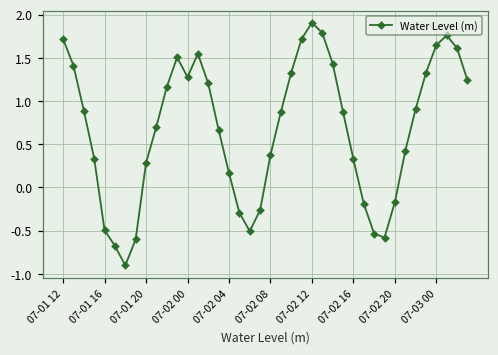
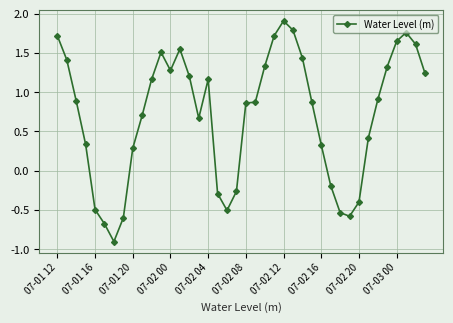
  {
    "07-01 12": 1.7,
    "07-01 16": -0.5,
    "07-01 20": 0.3,
    "07-02 00": 1.3,
-   "07-02 04": 0.2,
-   "07-02 08": 0.4,
+   "07-02 04": 1.2,
+   "07-02 08": 0.9,
    "07-02 12": 1.9,
    "07-02 16": 0.3,
-   "07-02 20": -0.2,
+   "07-02 20": -0.4,
    "07-03 00": 1.6
  }
